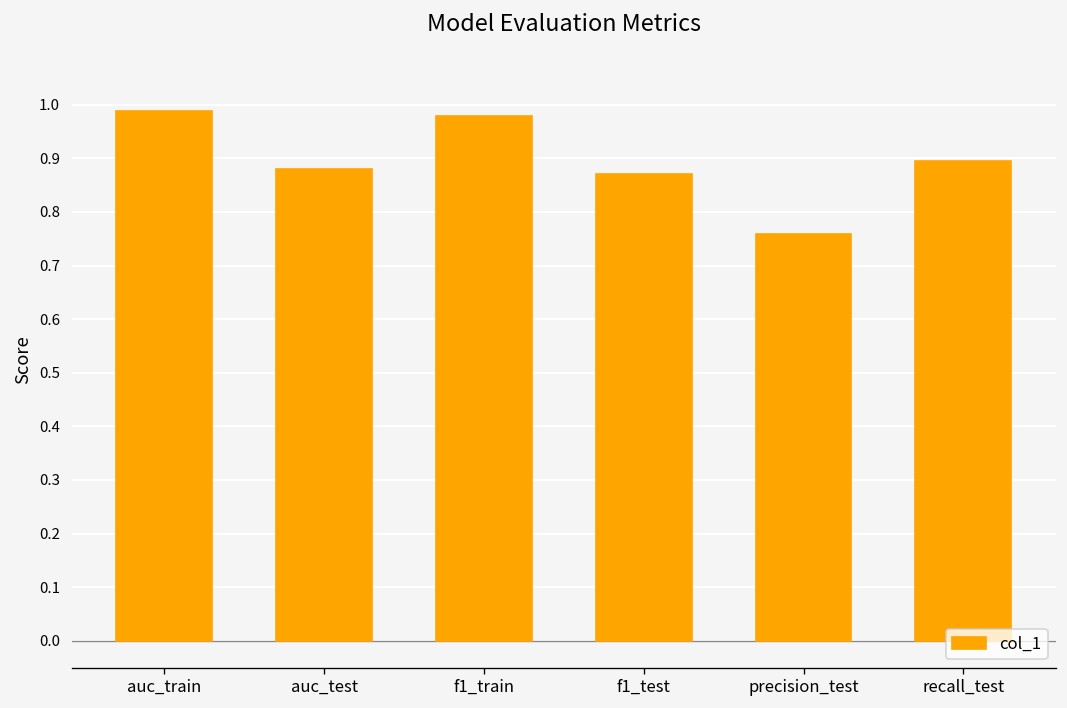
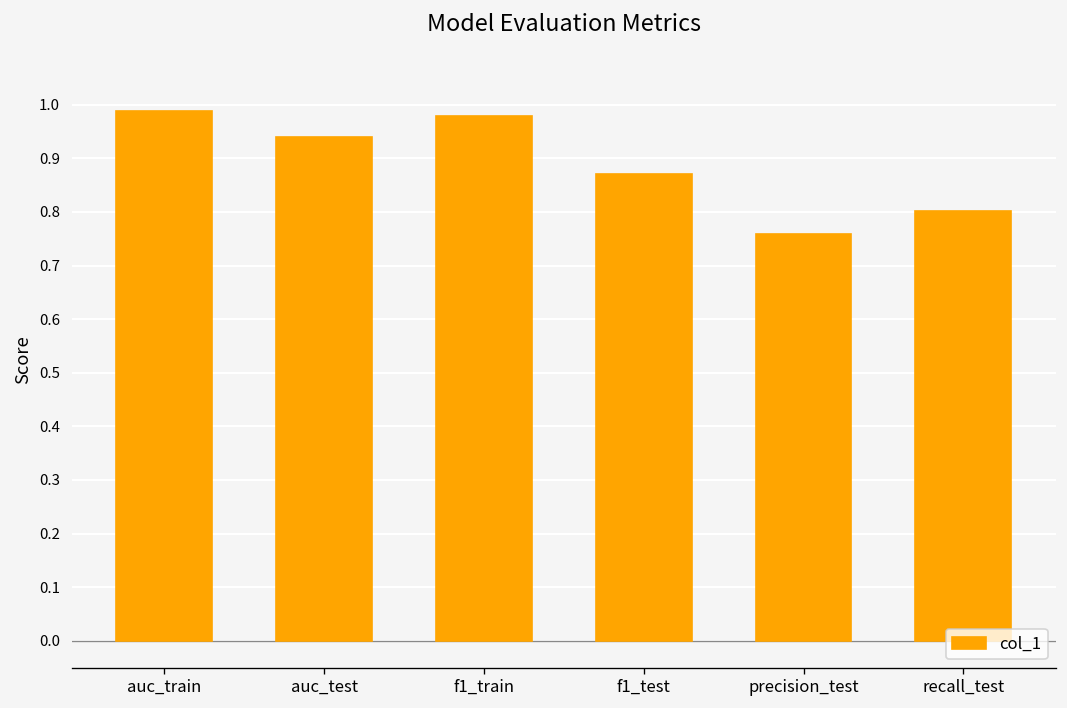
  {
    "auc_train": 0.99,
-   "auc_test": 0.88,
+   "auc_test": 0.94,
    "f1_train": 0.98,
    "f1_test": 0.87,
    "precision_test": 0.76,
-   "recall_test": 0.90
+   "recall_test": 0.80
  }
